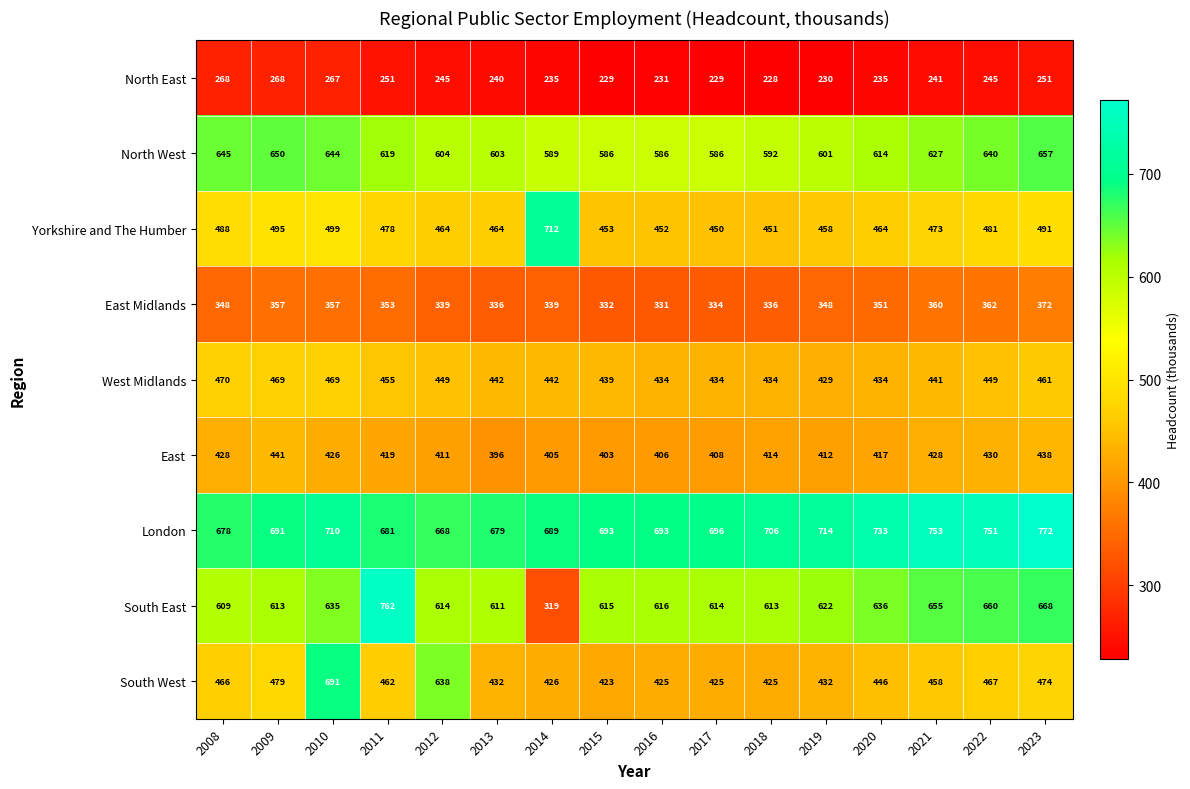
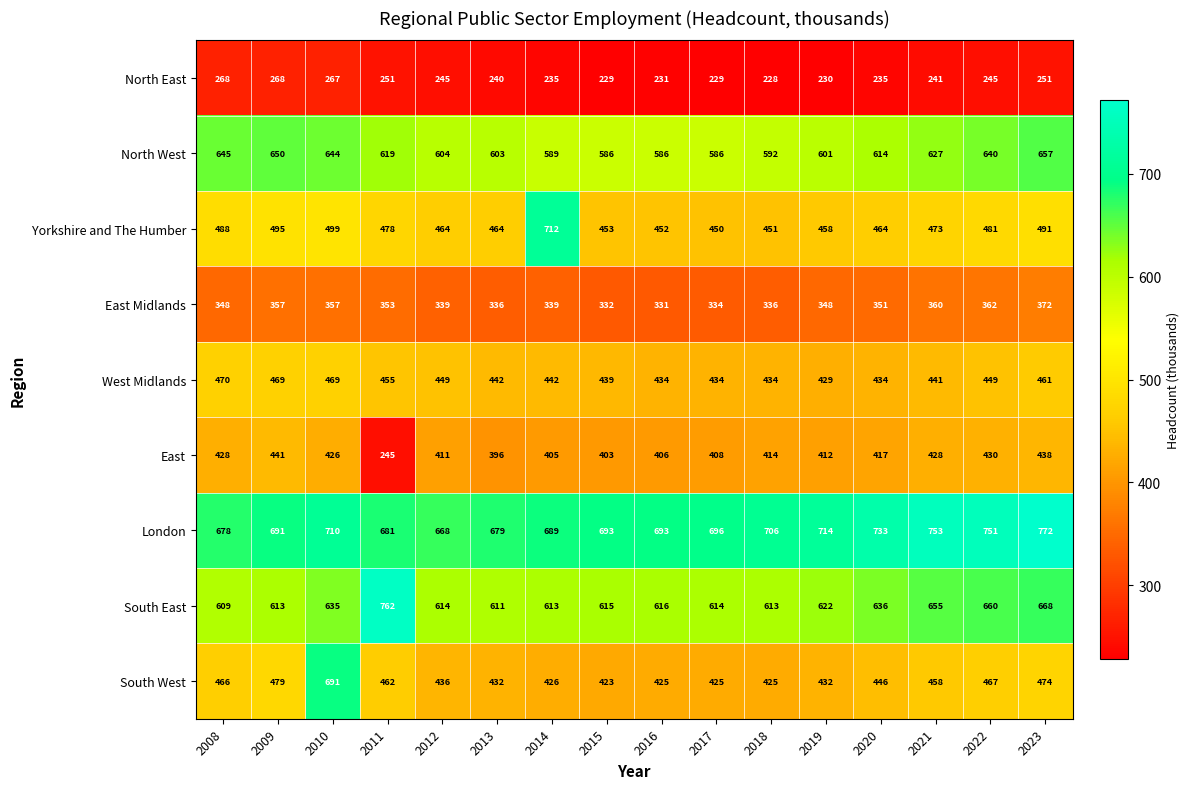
  {
    "North East": {
      "2008": 268,
      "2009": 268,
      "2010": 267,
      "2011": 251,
      "2012": 245,
      "2013": 240,
      "2014": 235,
      "2015": 229,
      "2016": 231,
      "2017": 229,
      "2018": 228,
      "2019": 230,
      "2020": 235,
      "2021": 241,
      "2022": 245,
      "2023": 251
    },
    "North West": {
      "2008": 645,
      "2009": 650,
      "2010": 644,
      "2011": 619,
      "2012": 604,
      "2013": 603,
      "2014": 589,
      "2015": 586,
      "2016": 586,
      "2017": 586,
      "2018": 592,
      "2019": 601,
      "2020": 614,
      "2021": 627,
      "2022": 640,
      "2023": 657
    },
    "Yorkshire and The Humber": {
      "2008": 488,
      "2009": 495,
      "2010": 499,
      "2011": 478,
      "2012": 464,
      "2013": 464,
      "2014": 712,
      "2015": 453,
      "2016": 452,
      "2017": 450,
      "2018": 451,
      "2019": 458,
      "2020": 464,
      "2021": 473,
      "2022": 481,
      "2023": 491
    },
    "East Midlands": {
      "2008": 348,
      "2009": 357,
      "2010": 357,
      "2011": 353,
      "2012": 339,
      "2013": 336,
      "2014": 339,
      "2015": 332,
      "2016": 331,
      "2017": 334,
      "2018": 336,
      "2019": 348,
      "2020": 351,
      "2021": 360,
      "2022": 362,
      "2023": 372
    },
    "West Midlands": {
      "2008": 470,
      "2009": 469,
      "2010": 469,
      "2011": 455,
      "2012": 449,
      "2013": 442,
      "2014": 442,
      "2015": 439,
      "2016": 434,
      "2017": 434,
      "2018": 434,
      "2019": 429,
      "2020": 434,
      "2021": 441,
      "2022": 449,
      "2023": 461
    },
    "East": {
      "2008": 428,
      "2009": 441,
      "2010": 426,
-     "2011": 419,
+     "2011": 245,
      "2012": 411,
      "2013": 396,
      "2014": 405,
      "2015": 403,
      "2016": 406,
      "2017": 408,
      "2018": 414,
      "2019": 412,
      "2020": 417,
      "2021": 428,
      "2022": 430,
      "2023": 438
    },
    "London": {
      "2008": 678,
      "2009": 691,
      "2010": 710,
      "2011": 681,
      "2012": 668,
      "2013": 679,
      "2014": 689,
      "2015": 693,
      "2016": 693,
      "2017": 696,
      "2018": 706,
      "2019": 714,
      "2020": 733,
      "2021": 753,
      "2022": 751,
      "2023": 772
    },
    "South East": {
      "2008": 609,
      "2009": 613,
      "2010": 635,
      "2011": 762,
      "2012": 614,
      "2013": 611,
-     "2014": 319,
+     "2014": 613,
      "2015": 615,
      "2016": 616,
      "2017": 614,
      "2018": 613,
      "2019": 622,
      "2020": 636,
      "2021": 655,
      "2022": 660,
      "2023": 668
    },
    "South West": {
      "2008": 466,
      "2009": 479,
      "2010": 691,
      "2011": 462,
-     "2012": 638,
+     "2012": 436,
      "2013": 432,
      "2014": 426,
      "2015": 423,
      "2016": 425,
      "2017": 425,
      "2018": 425,
      "2019": 432,
      "2020": 446,
      "2021": 458,
      "2022": 467,
      "2023": 474
    }
  }
